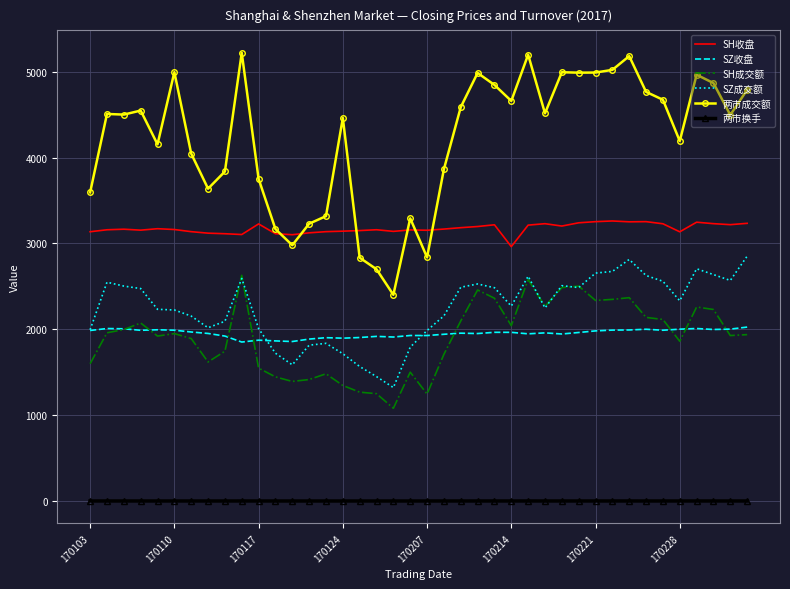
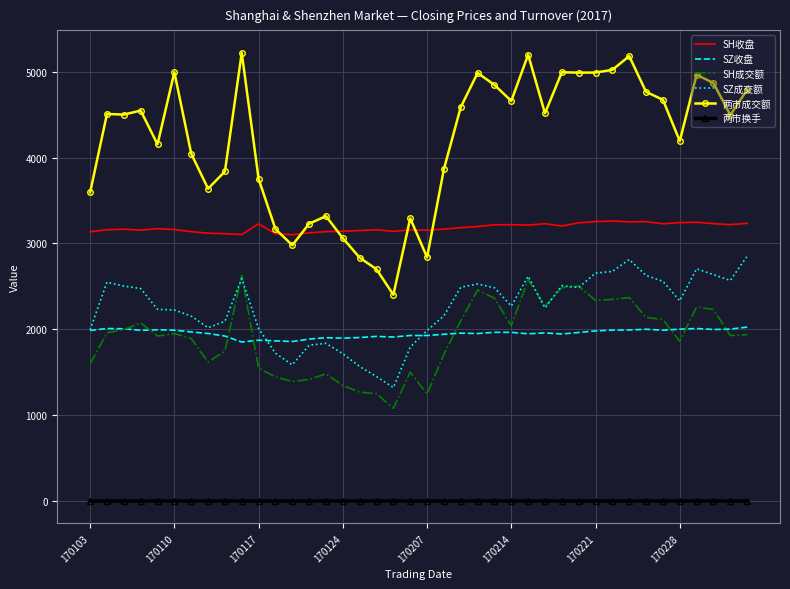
  {
    "SH收盘": {
      "170103": 3100,
      "170110": 3200,
      "170117": 3200,
      "170124": 3100,
      "170207": 3200,
-     "170214": 3000,
+     "170214": 3200,
      "170221": 3300,
-     "170228": 3100
+     "170228": 3200
    },
    "SH成交额": {
      "170103": 1600,
      "170110": 1900,
      "170117": 1500,
      "170124": 1300,
      "170207": 1200,
      "170214": 2000,
      "170221": 2300,
      "170228": 1900
    },
    "两市成交额": {
      "170103": 3600,
      "170110": 5000,
      "170117": 3800,
-     "170124": 4500,
+     "170124": 3100,
      "170207": 2800,
      "170214": 4700,
      "170221": 5000,
      "170228": 4200
    },
    "两市换手": {
      "170103": 0,
      "170110": 0,
      "170117": 0,
      "170124": 0,
      "170207": 0,
      "170214": 0,
      "170221": 0,
      "170228": 0
    }
  }
